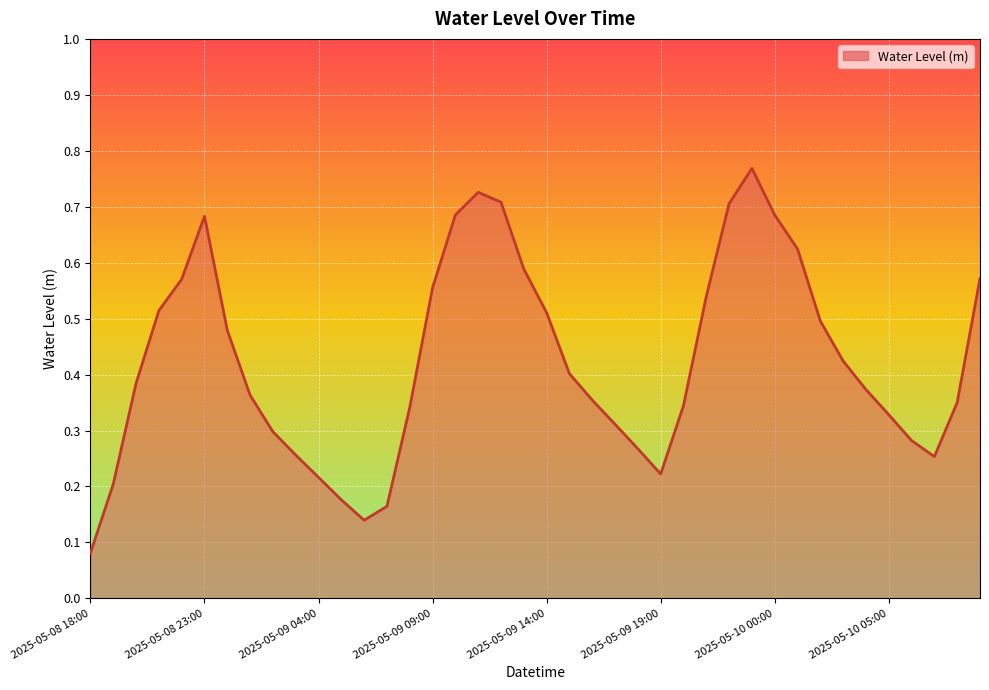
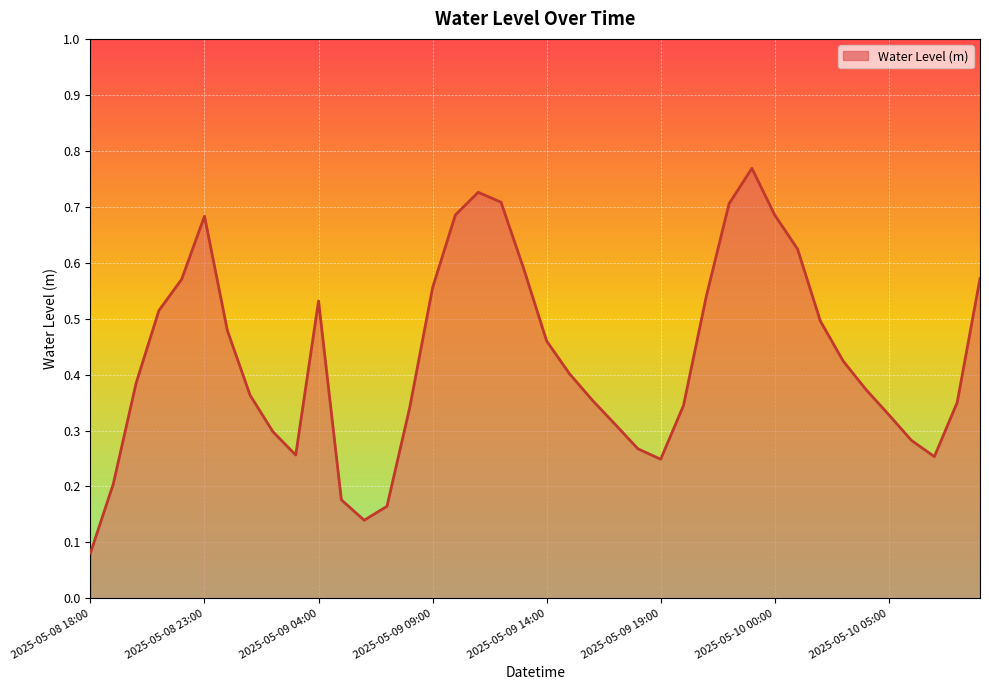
  {
    "2025-05-08 18:00": 0.08,
    "2025-05-08 23:00": 0.68,
-   "2025-05-09 04:00": 0.22,
+   "2025-05-09 04:00": 0.53,
    "2025-05-09 09:00": 0.56,
-   "2025-05-09 14:00": 0.51,
-   "2025-05-09 19:00": 0.22,
+   "2025-05-09 14:00": 0.46,
+   "2025-05-09 19:00": 0.25,
    "2025-05-10 00:00": 0.69,
    "2025-05-10 05:00": 0.33
  }
